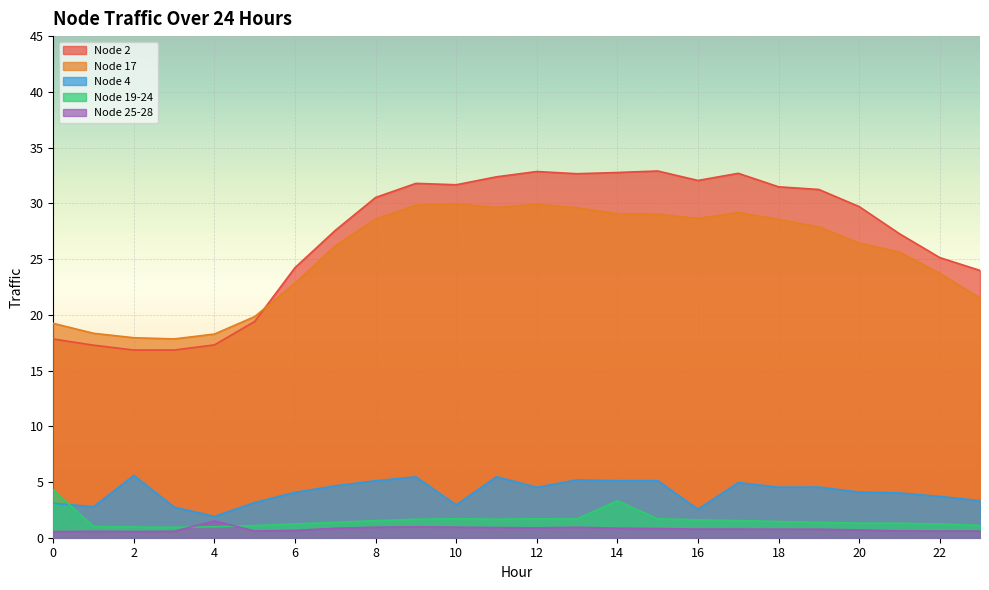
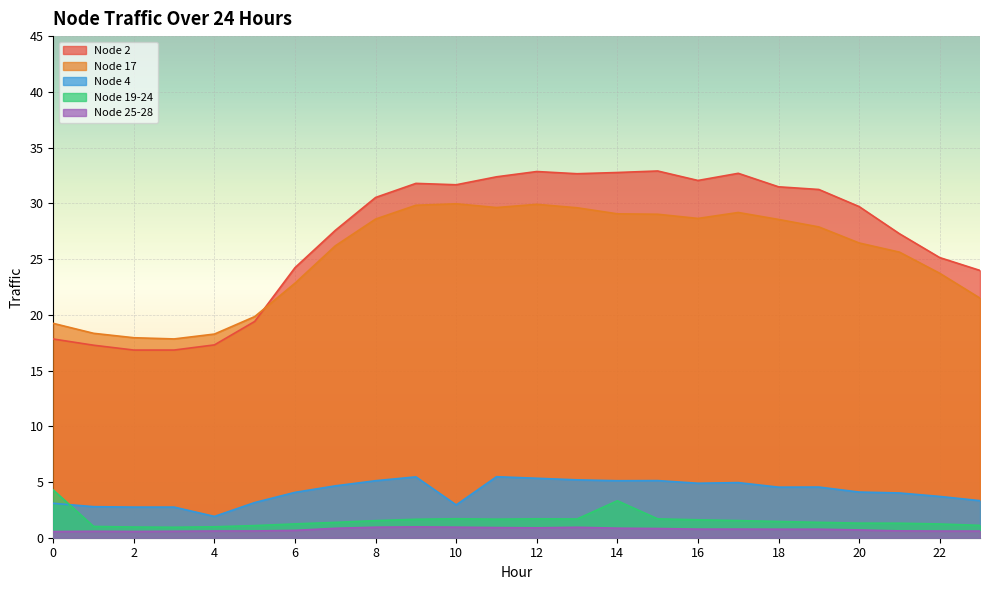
  {
    "Node 4": {
      "0": 3.1,
-     "2": 5.6,
+     "2": 2.7,
      "4": 1.9,
      "6": 4.1,
      "8": 5.1,
      "10": 2.9,
-     "12": 4.5,
+     "12": 5.3,
      "14": 5.1,
-     "16": 2.6,
+     "16": 4.9,
      "18": 4.5,
      "20": 4.1,
      "22": 3.7
    },
    "Node 19-24": {
      "0": 4.3,
      "2": 1.0,
      "4": 1.0,
      "6": 1.2,
      "8": 1.5,
      "10": 1.7,
      "12": 1.7,
      "14": 3.3,
      "16": 1.6,
      "18": 1.5,
      "20": 1.3,
      "22": 1.2
    },
    "Node 25-28": {
      "0": 0.6,
      "2": 0.6,
-     "4": 1.5,
+     "4": 0.6,
      "6": 0.7,
      "8": 0.9,
      "10": 0.9,
      "12": 0.9,
      "14": 0.9,
      "16": 0.8,
      "18": 0.8,
      "20": 0.7,
      "22": 0.6
    }
  }
